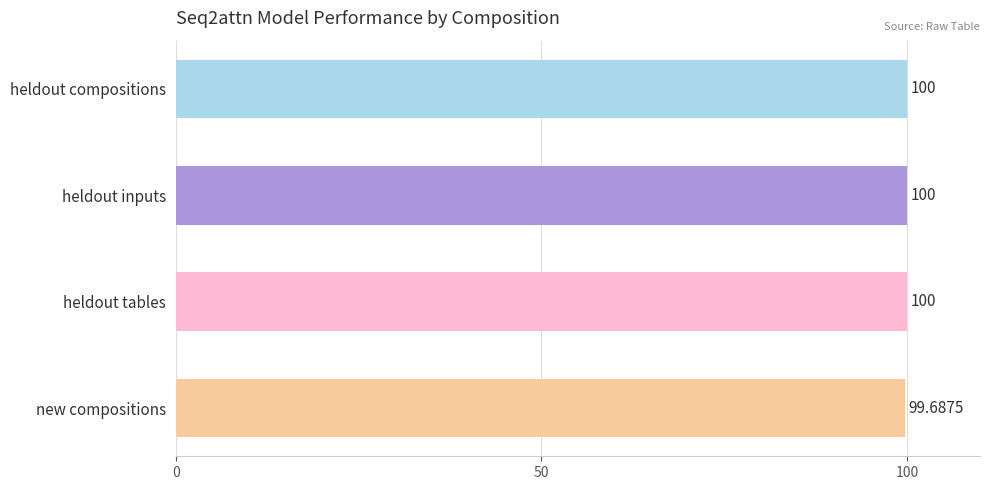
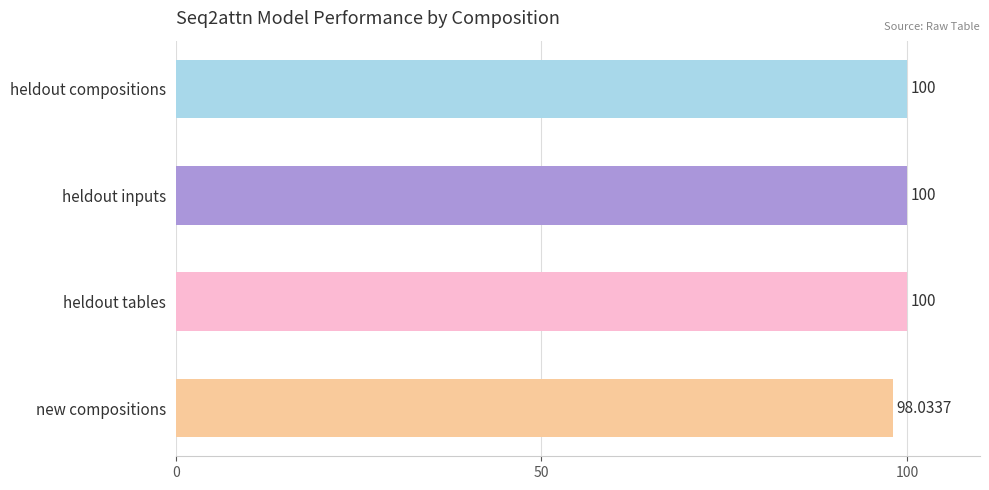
  {
    "heldout compositions": 100,
    "heldout inputs": 100,
    "heldout tables": 100,
-   "new compositions": 99.6875
+   "new compositions": 98.0337
  }
